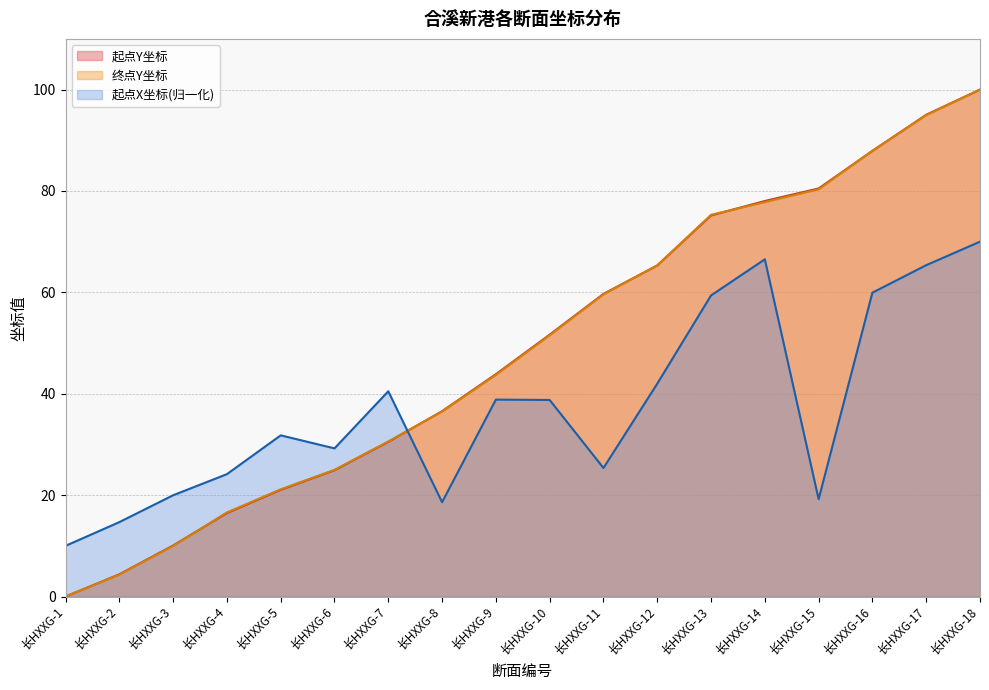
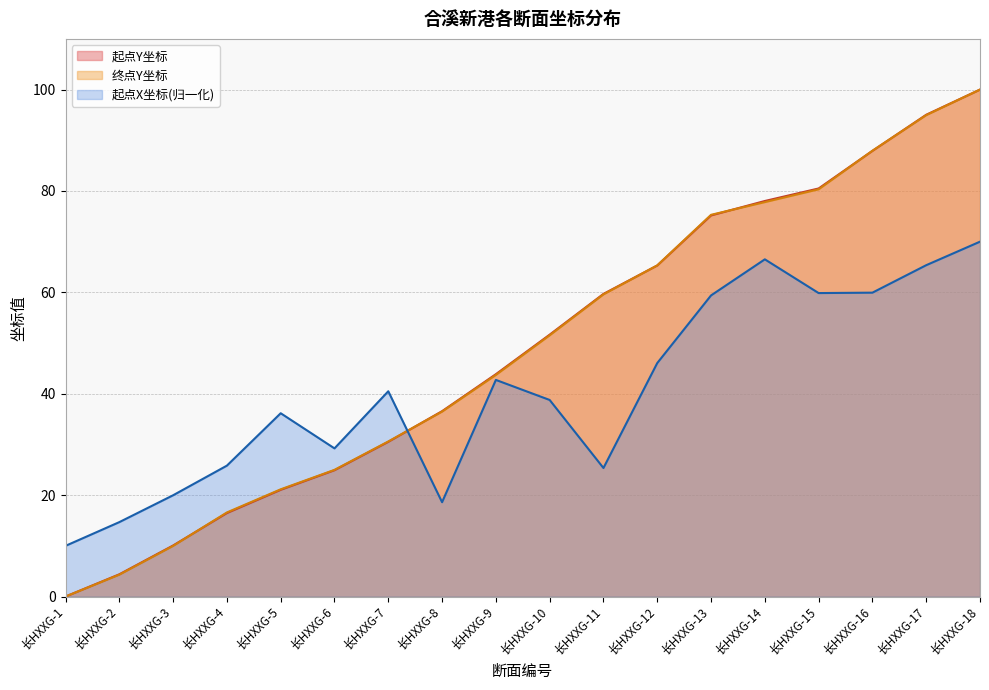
  {
    "起点X坐标(归一化)": {
      "长HXXG-1": 10,
      "长HXXG-2": 15,
      "长HXXG-3": 20,
-     "长HXXG-4": 24,
-     "长HXXG-5": 32,
+     "长HXXG-4": 26,
+     "长HXXG-5": 36,
      "长HXXG-6": 29,
      "长HXXG-7": 40,
      "长HXXG-8": 19,
-     "长HXXG-9": 39,
+     "长HXXG-9": 43,
      "长HXXG-10": 39,
      "长HXXG-11": 25,
-     "长HXXG-12": 42,
+     "长HXXG-12": 46,
      "长HXXG-13": 59,
      "长HXXG-14": 67,
-     "长HXXG-15": 19,
+     "长HXXG-15": 60,
      "长HXXG-16": 60,
      "长HXXG-17": 65,
      "长HXXG-18": 70
    }
  }
